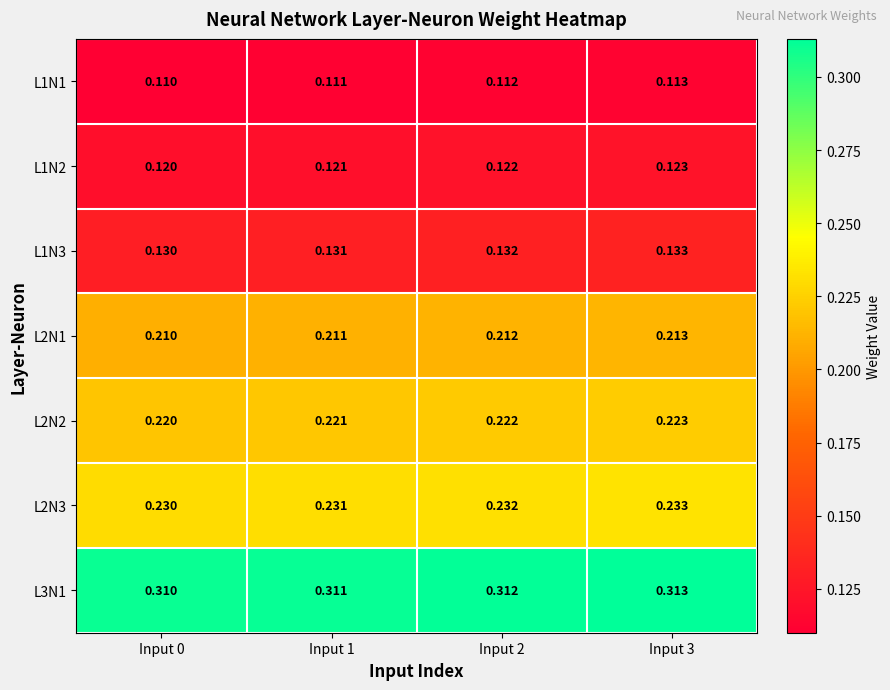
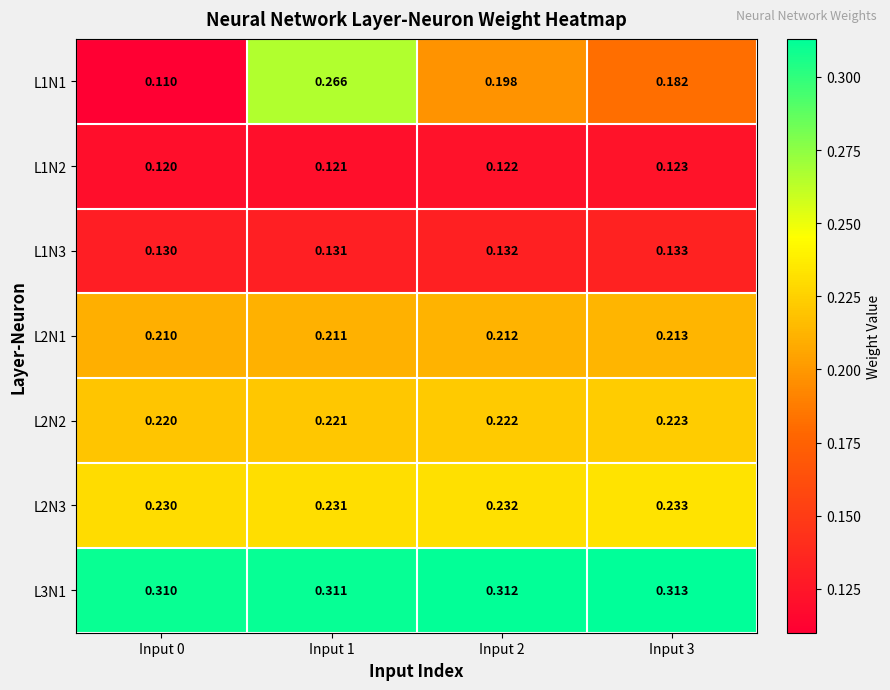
  {
    "L1N1": {
      "Input 0": 0.110,
-     "Input 1": 0.111,
-     "Input 2": 0.112,
-     "Input 3": 0.113
+     "Input 1": 0.266,
+     "Input 2": 0.198,
+     "Input 3": 0.182
    },
    "L1N2": {
      "Input 0": 0.120,
      "Input 1": 0.121,
      "Input 2": 0.122,
      "Input 3": 0.123
    },
    "L1N3": {
      "Input 0": 0.130,
      "Input 1": 0.131,
      "Input 2": 0.132,
      "Input 3": 0.133
    },
    "L2N1": {
      "Input 0": 0.210,
      "Input 1": 0.211,
      "Input 2": 0.212,
      "Input 3": 0.213
    },
    "L2N2": {
      "Input 0": 0.220,
      "Input 1": 0.221,
      "Input 2": 0.222,
      "Input 3": 0.223
    },
    "L2N3": {
      "Input 0": 0.230,
      "Input 1": 0.231,
      "Input 2": 0.232,
      "Input 3": 0.233
    },
    "L3N1": {
      "Input 0": 0.310,
      "Input 1": 0.311,
      "Input 2": 0.312,
      "Input 3": 0.313
    }
  }
